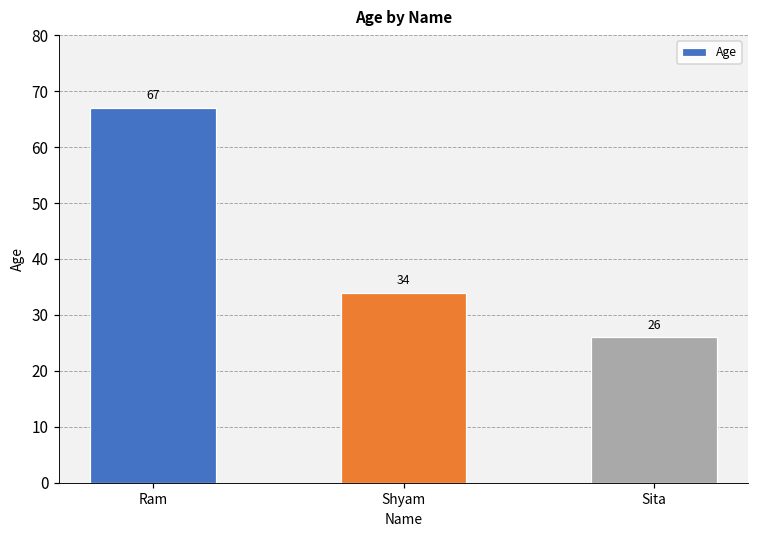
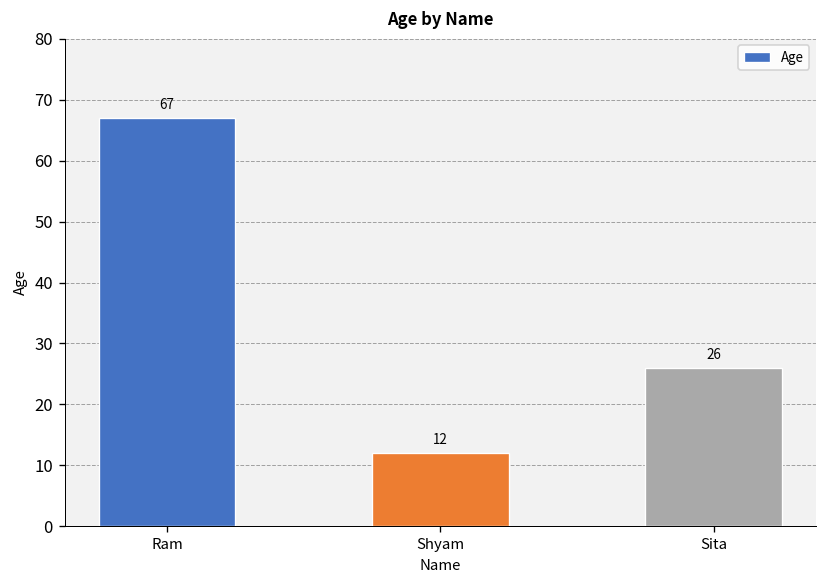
  {
    "Ram": 67,
-   "Shyam": 34,
+   "Shyam": 12,
    "Sita": 26
  }
